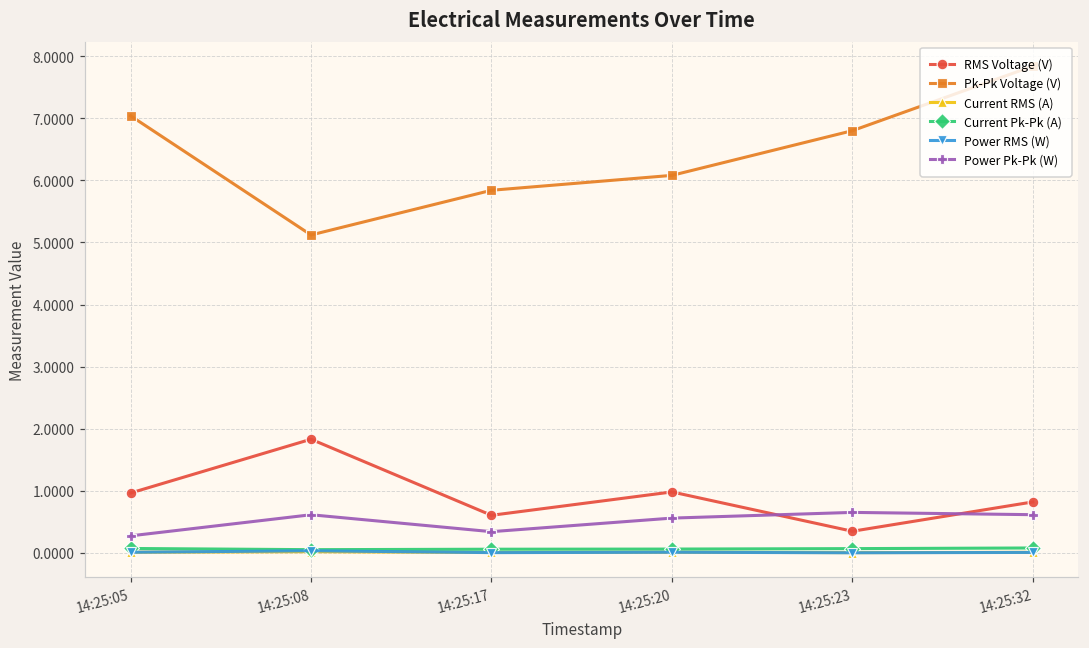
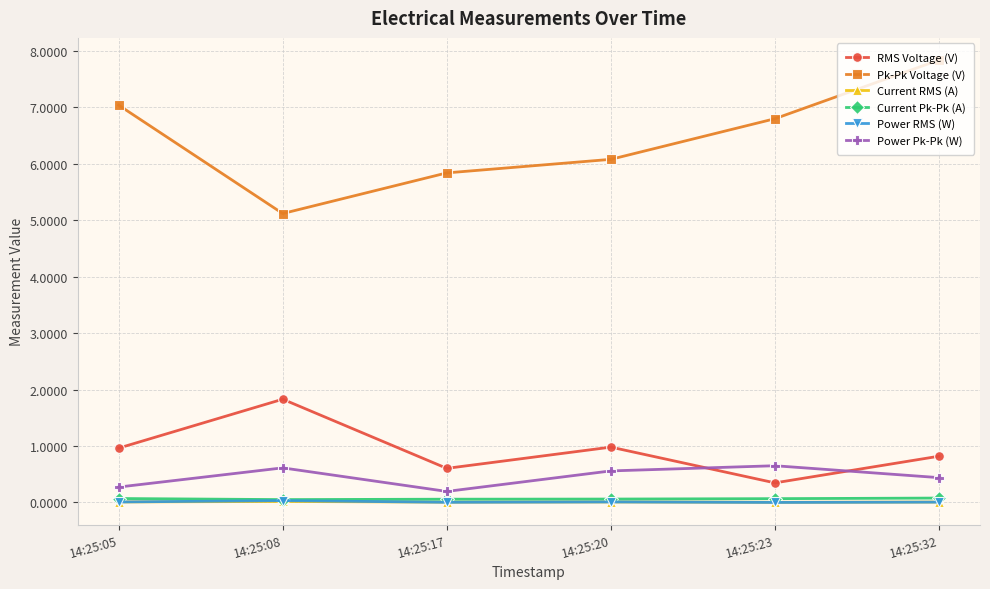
  {
    "Power RMS (W)": {
      "14:25:05": 0.0,
      "14:25:17": 0.0,
      "14:25:20": 0.0,
      "14:25:23": 0.0,
      "14:25:32": 0.0
    },
    "Current Pk-Pk (A)": {
      "14:25:05": 0.1,
      "14:25:17": 0.1,
      "14:25:20": 0.1,
      "14:25:23": 0.1,
      "14:25:32": 0.1
    },
    "Power Pk-Pk (W)": {
      "14:25:05": 0.3,
      "14:25:08": 0.6,
-     "14:25:17": 0.3,
+     "14:25:17": 0.2,
      "14:25:20": 0.6,
      "14:25:23": 0.7,
-     "14:25:32": 0.6
+     "14:25:32": 0.4
    }
  }
